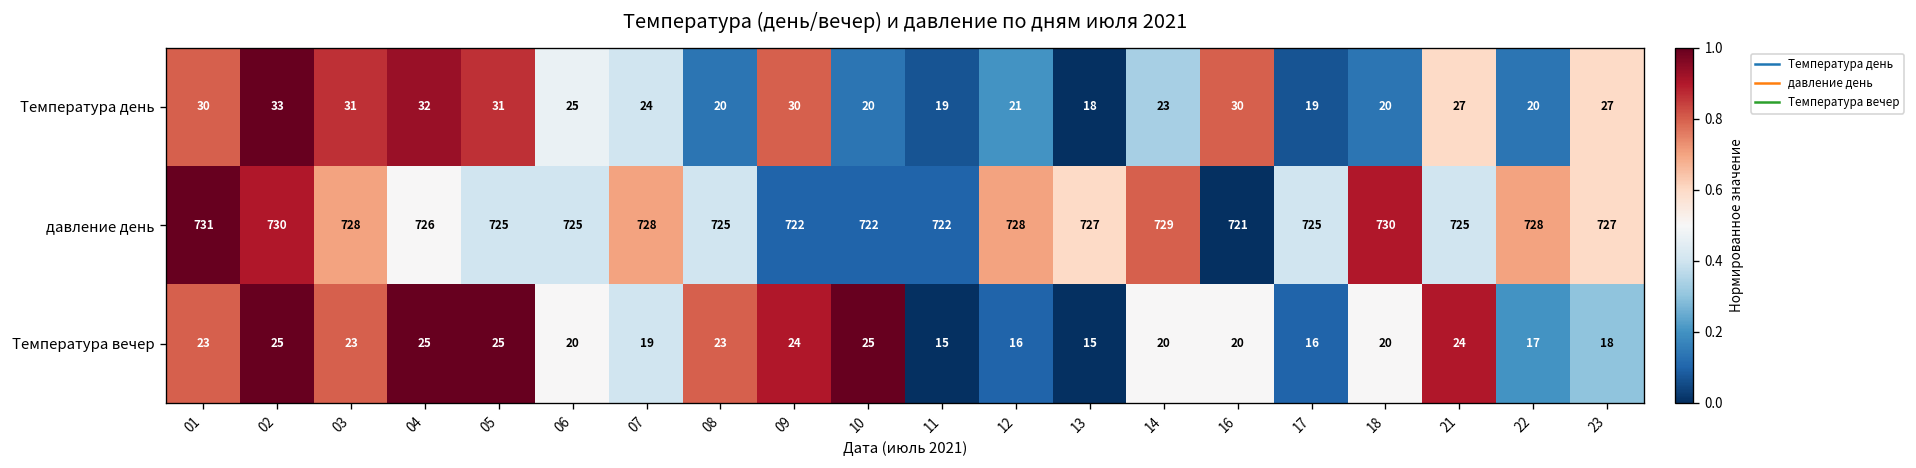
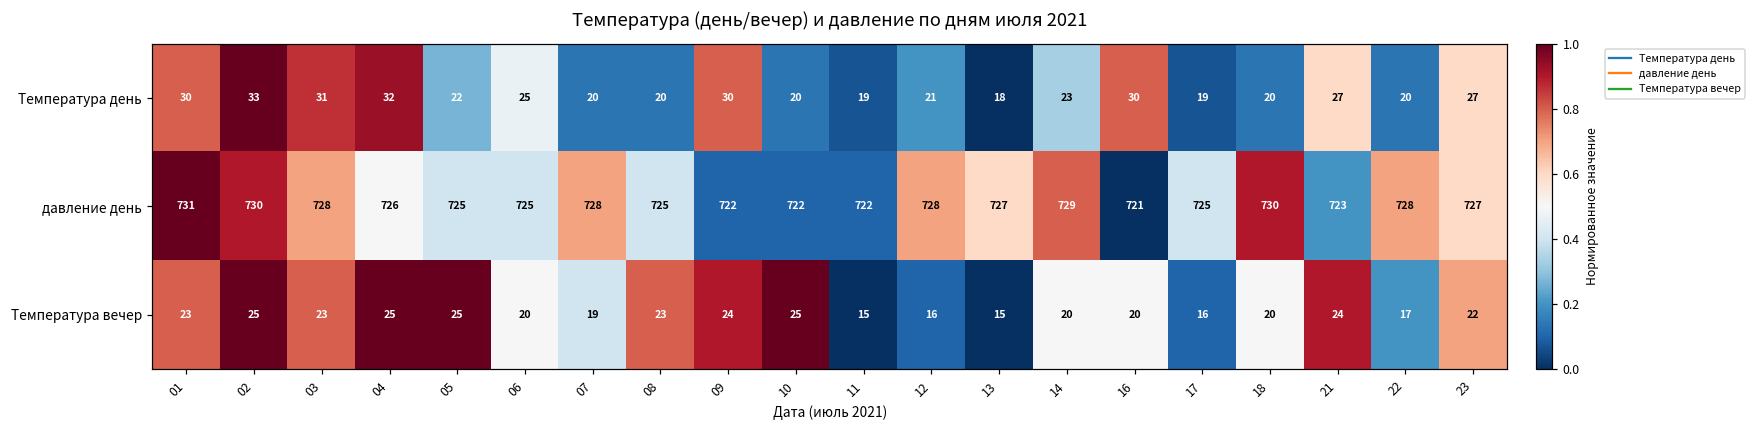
  {
    "Температура день": {
      "01": 30,
      "02": 33,
      "03": 31,
      "04": 32,
-     "05": 31,
+     "05": 22,
      "06": 25,
-     "07": 24,
+     "07": 20,
      "08": 20,
      "09": 30,
      "10": 20,
      "11": 19,
      "12": 21,
      "13": 18,
      "14": 23,
      "16": 30,
      "17": 19,
      "18": 20,
      "21": 27,
      "22": 20,
      "23": 27
    },
    "давление день": {
      "01": 731,
      "02": 730,
      "03": 728,
      "04": 726,
      "05": 725,
      "06": 725,
      "07": 728,
      "08": 725,
      "09": 722,
      "10": 722,
      "11": 722,
      "12": 728,
      "13": 727,
      "14": 729,
      "16": 721,
      "17": 725,
      "18": 730,
-     "21": 725,
+     "21": 723,
      "22": 728,
      "23": 727
    },
    "Температура вечер": {
      "01": 23,
      "02": 25,
      "03": 23,
      "04": 25,
      "05": 25,
      "06": 20,
      "07": 19,
      "08": 23,
      "09": 24,
      "10": 25,
      "11": 15,
      "12": 16,
      "13": 15,
      "14": 20,
      "16": 20,
      "17": 16,
      "18": 20,
      "21": 24,
      "22": 17,
-     "23": 18
+     "23": 22
    }
  }
